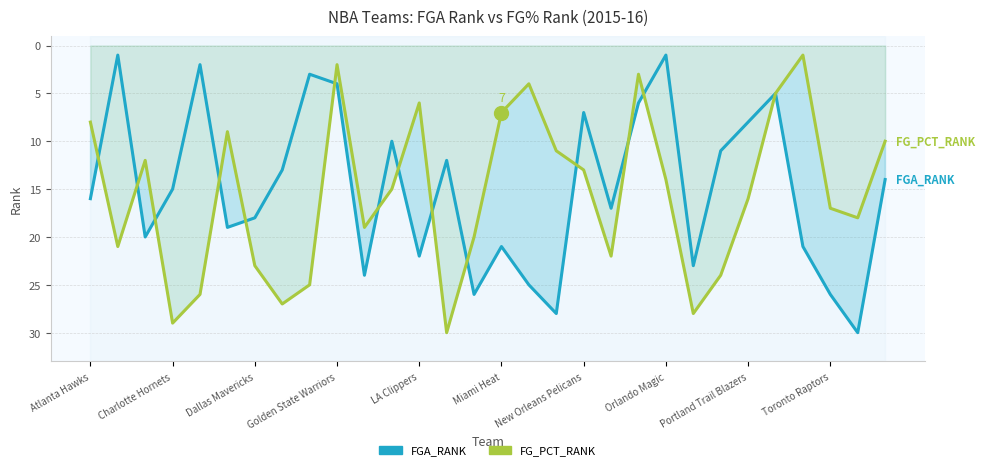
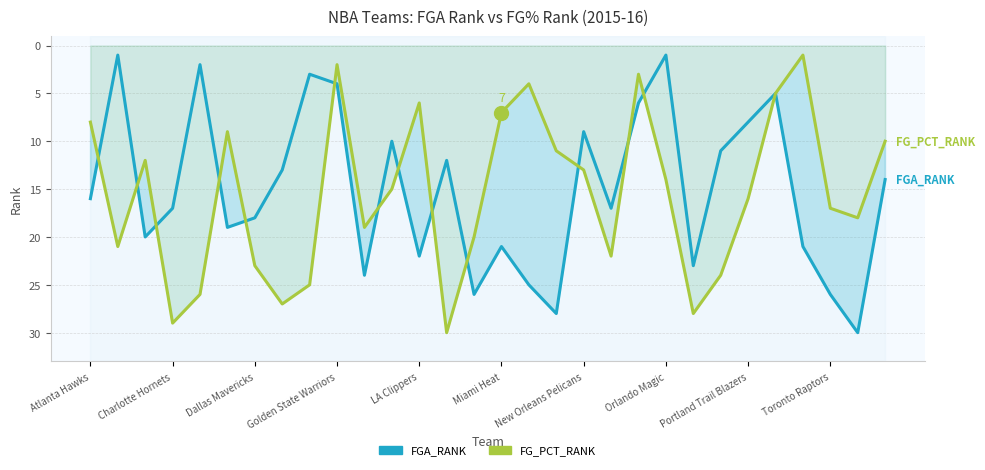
  {
    "FGA_RANK": {
      "Atlanta Hawks": 16,
-     "Charlotte Hornets": 15,
+     "Charlotte Hornets": 17,
      "Dallas Mavericks": 18,
      "Golden State Warriors": 4,
      "LA Clippers": 22,
      "Miami Heat": 21,
-     "New Orleans Pelicans": 7,
+     "New Orleans Pelicans": 9,
      "Orlando Magic": 1,
      "Portland Trail Blazers": 8,
      "Toronto Raptors": 26
    }
  }
